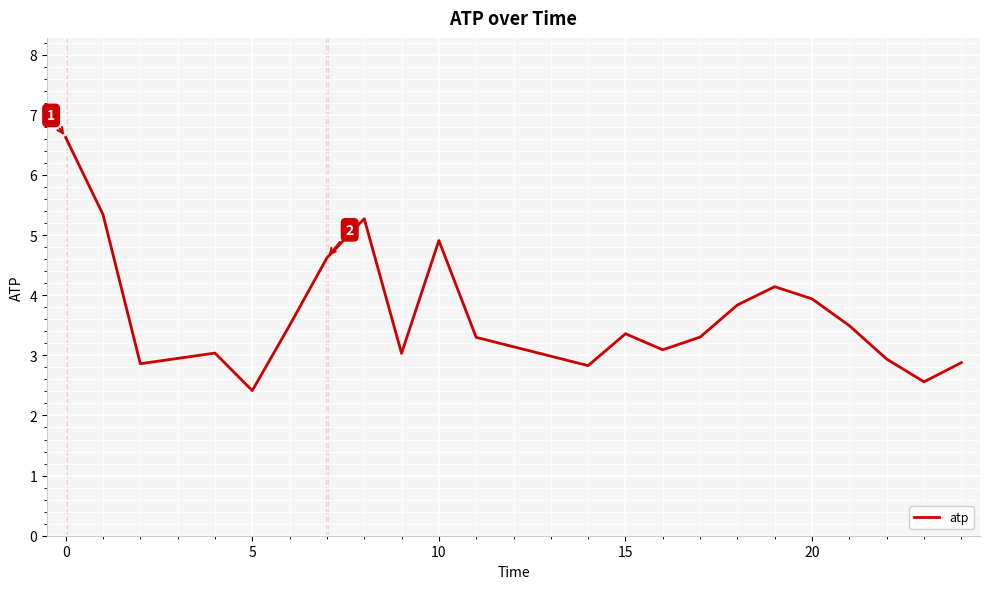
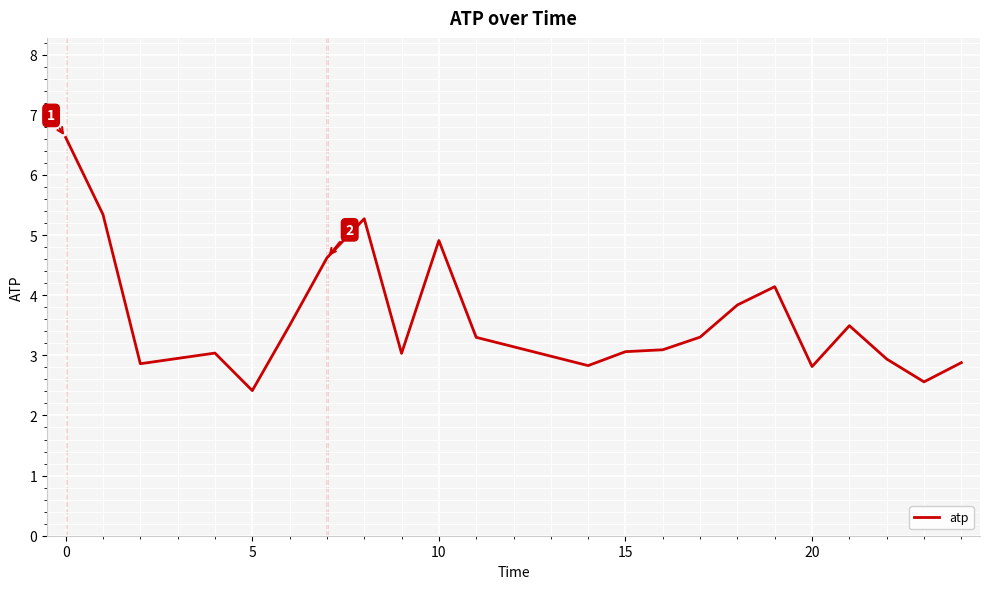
  {
    "5": 2.4,
    "10": 4.9,
-   "15": 3.4,
-   "20": 3.9
+   "15": 3.1,
+   "20": 2.8
  }
